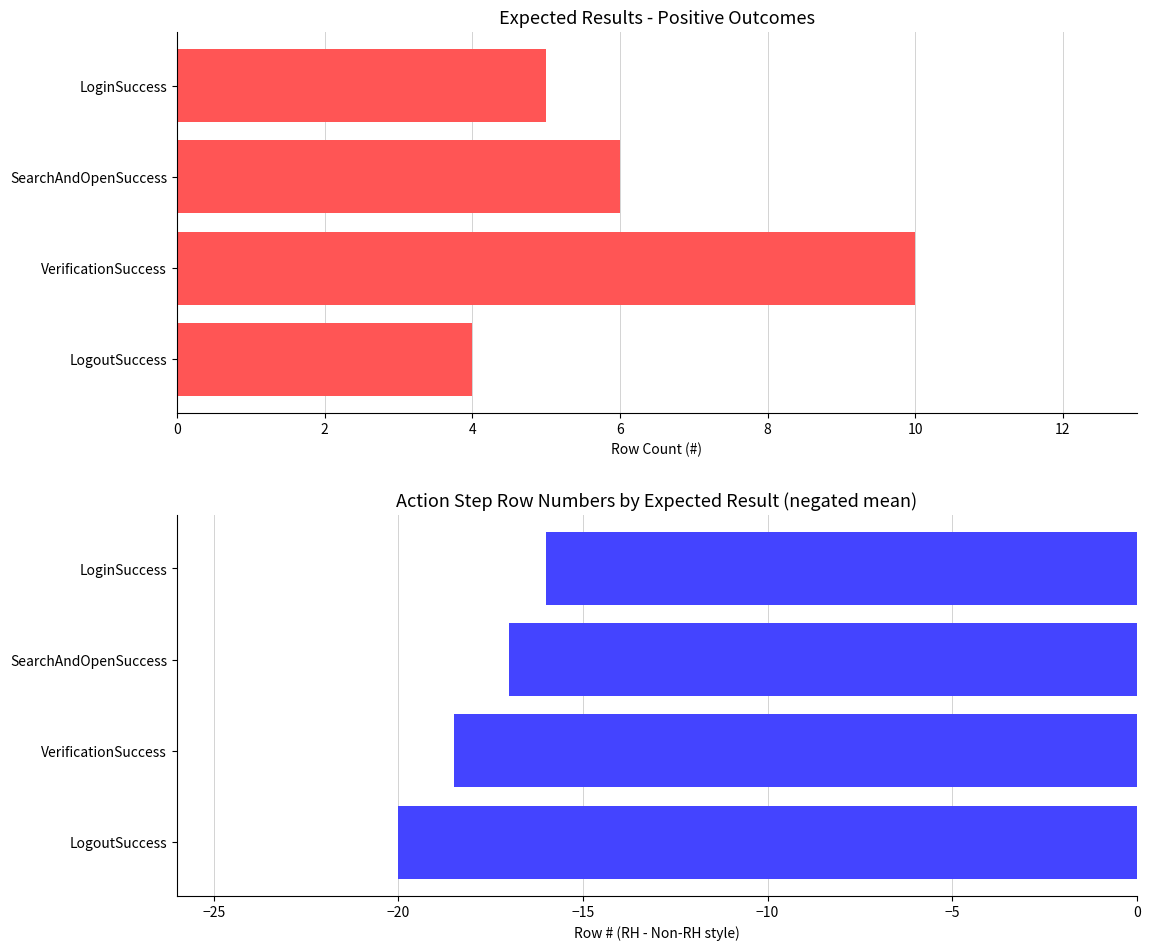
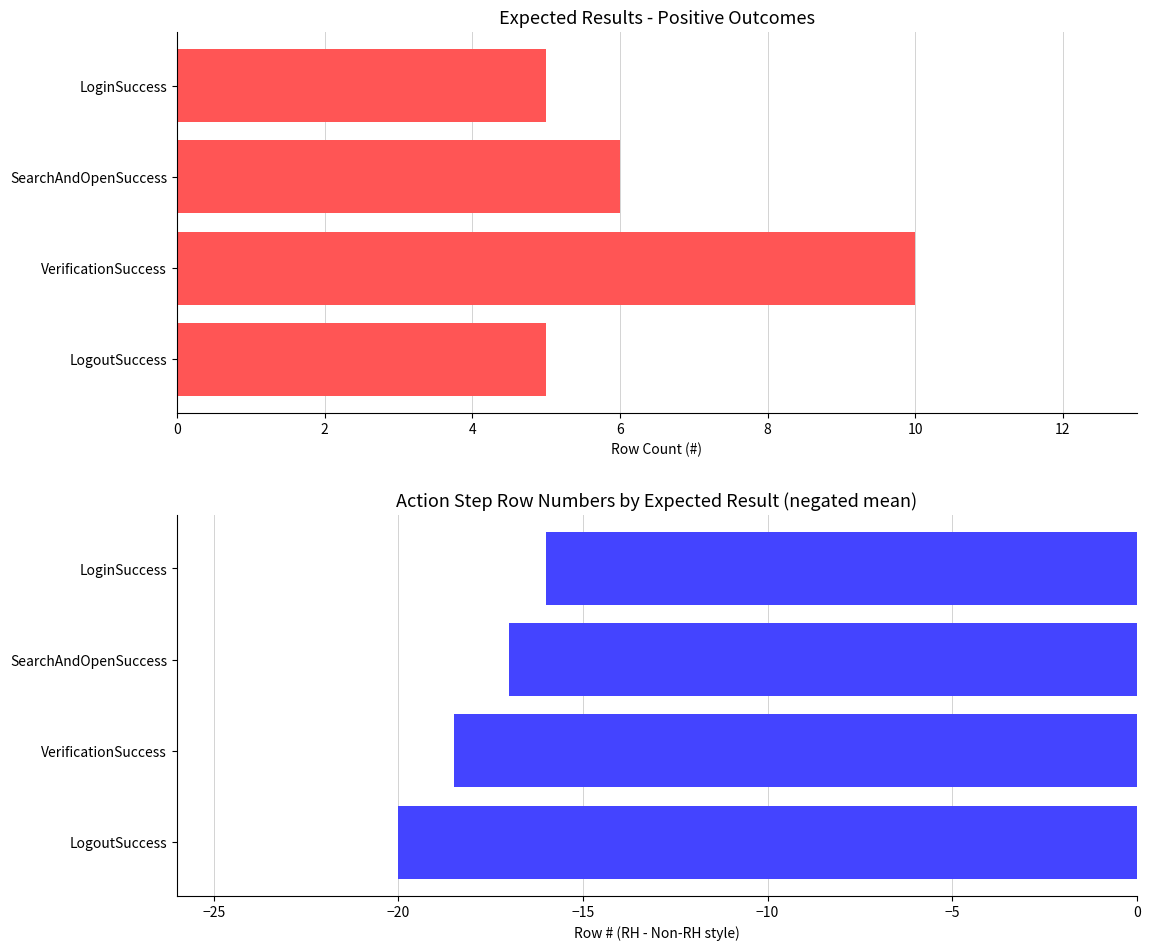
  {
    "Expected Results - Positive Outcomes": {
      "LoginSuccess": 5,
      "SearchAndOpenSuccess": 6,
      "VerificationSuccess": 10,
-     "LogoutSuccess": 4
+     "LogoutSuccess": 5
    },
    "Action Step Row Numbers by Expected Result (negated mean)": {
      "LoginSuccess": -16.0,
      "SearchAndOpenSuccess": -17.0,
      "VerificationSuccess": -18.5,
      "LogoutSuccess": -20.0
    }
  }
